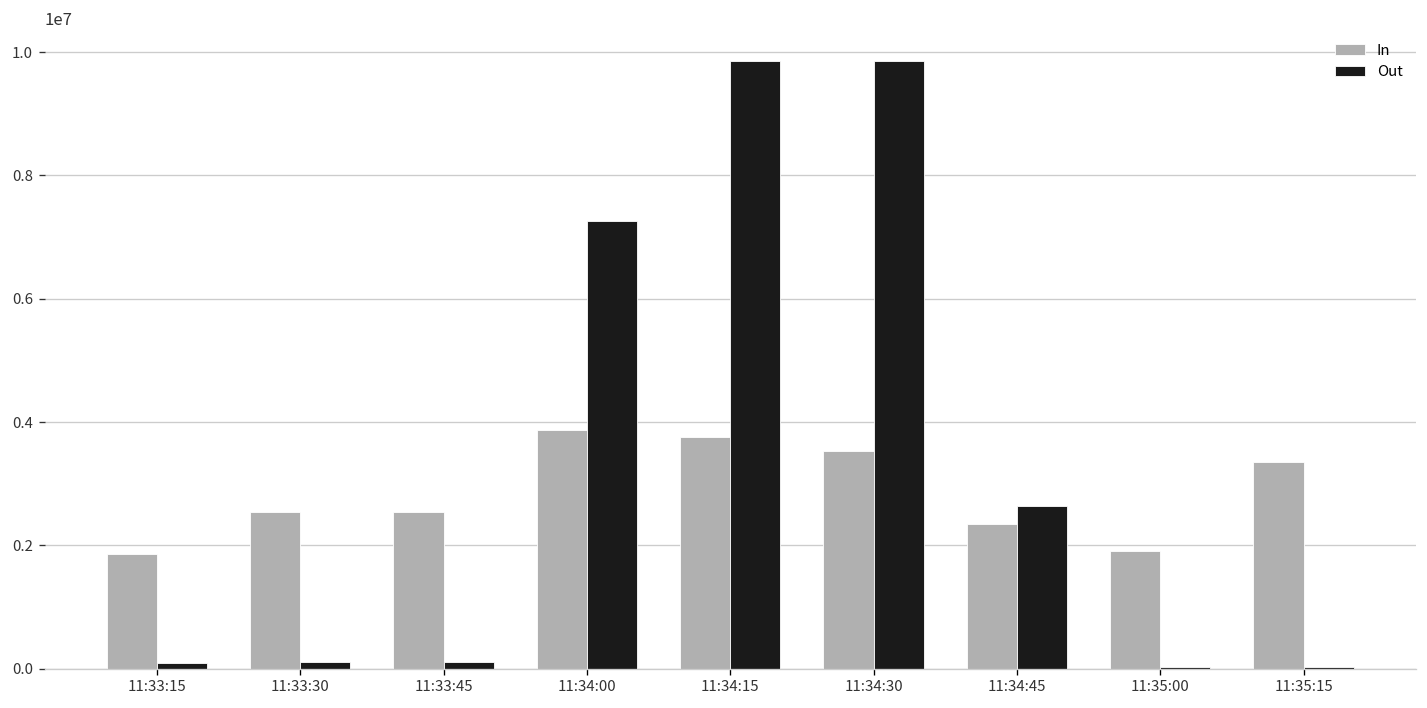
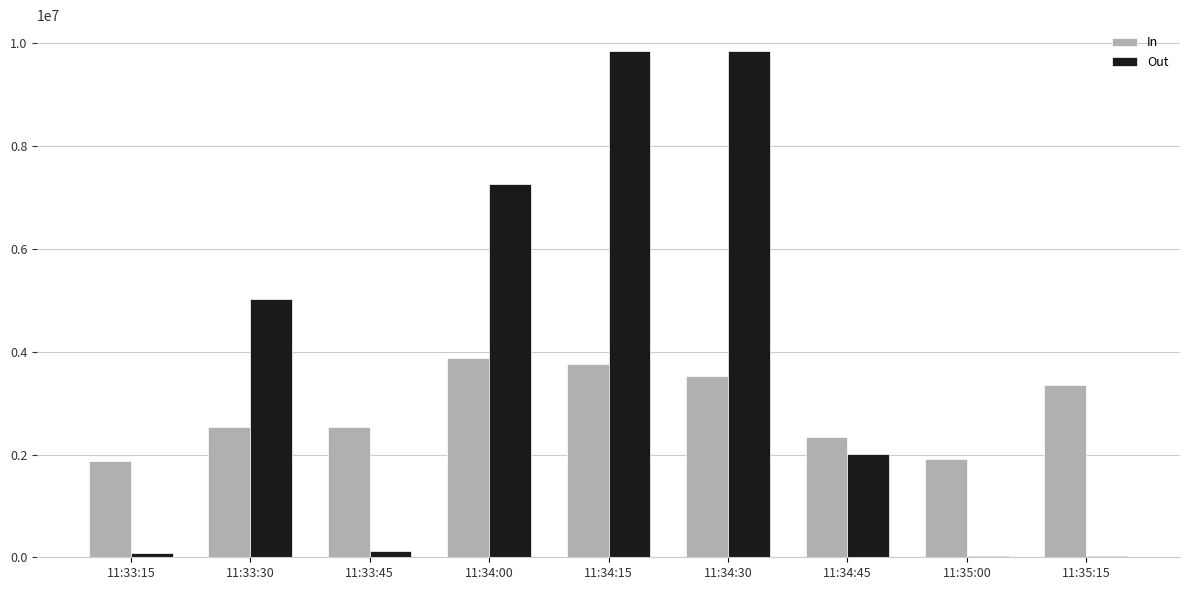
  {
    "In": {
      "11:33:15": 1900000,
      "11:33:30": 2500000,
      "11:33:45": 2500000,
      "11:34:00": 3900000,
      "11:34:15": 3800000,
      "11:34:30": 3500000,
      "11:34:45": 2300000,
      "11:35:00": 1900000,
      "11:35:15": 3400000
    },
    "Out": {
      "11:33:15": 100000,
-     "11:33:30": 100000,
+     "11:33:30": 5000000,
      "11:33:45": 100000,
      "11:34:00": 7300000,
      "11:34:15": 9900000,
      "11:34:30": 9900000,
-     "11:34:45": 2600000
+     "11:34:45": 2000000
    }
  }
